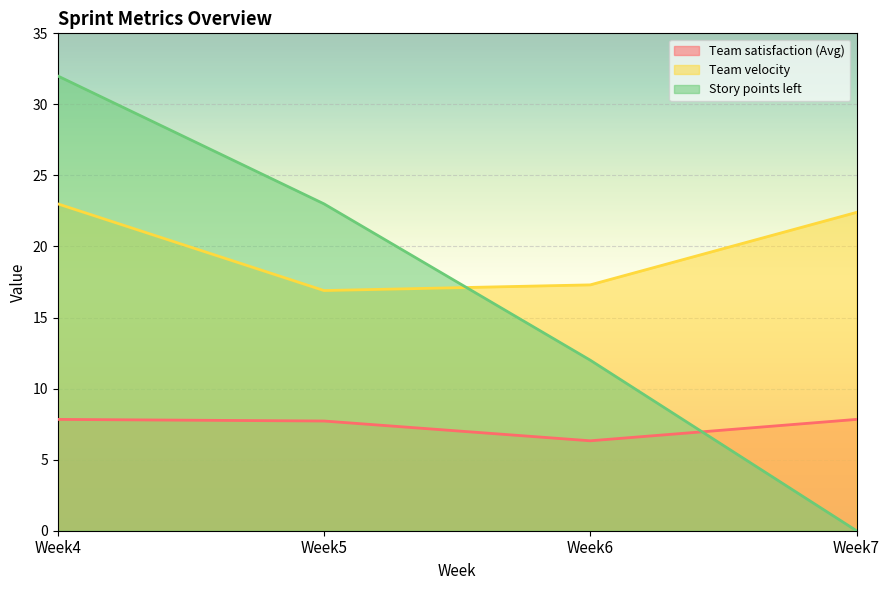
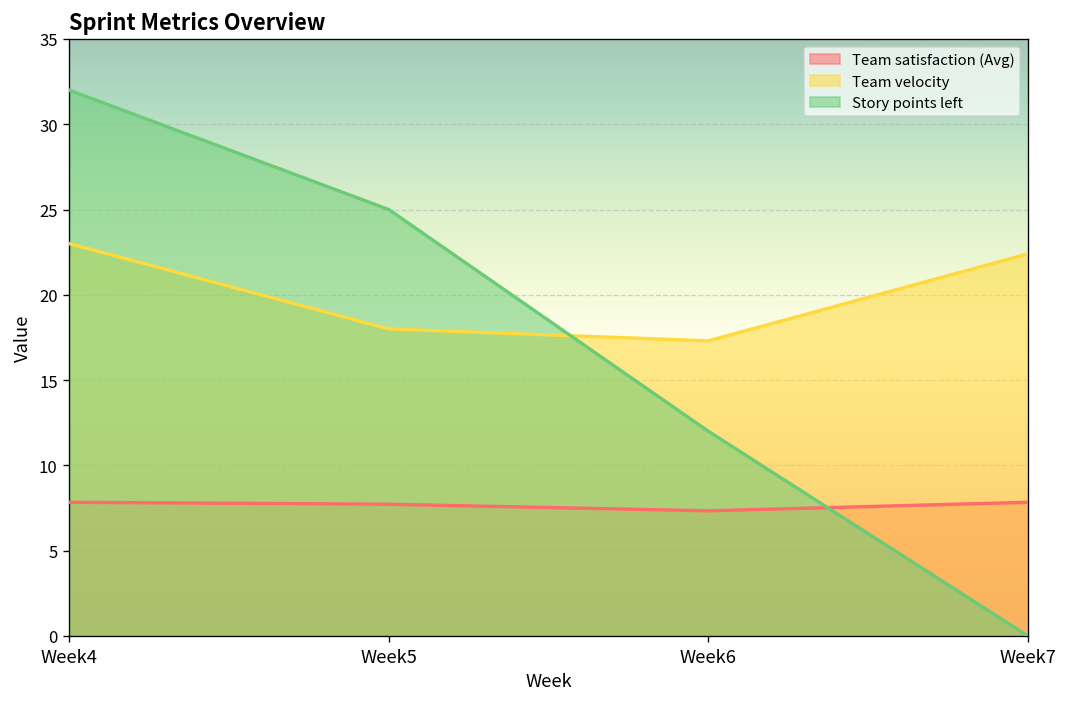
  {
    "Team satisfaction (Avg)": {
      "Week4": 7.8,
      "Week5": 7.7,
-     "Week6": 6.3,
+     "Week6": 7.3,
      "Week7": 7.8
    },
    "Team velocity": {
      "Week4": 23.0,
-     "Week5": 16.9,
+     "Week5": 18.0,
      "Week6": 17.3,
      "Week7": 22.4
    },
    "Story points left": {
      "Week4": 32,
-     "Week5": 23,
+     "Week5": 25,
      "Week6": 12,
      "Week7": 0
    }
  }
